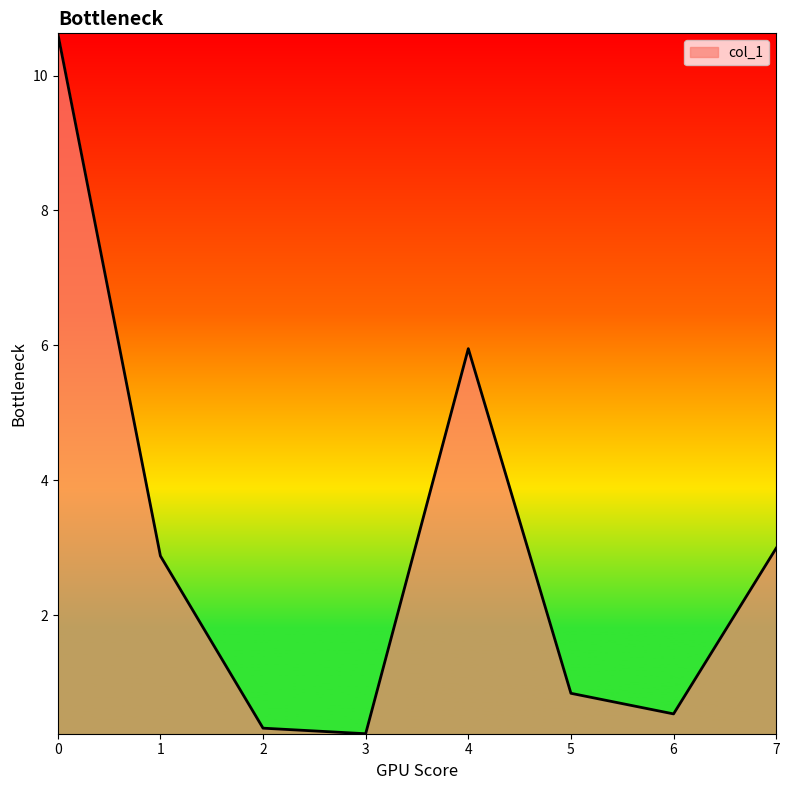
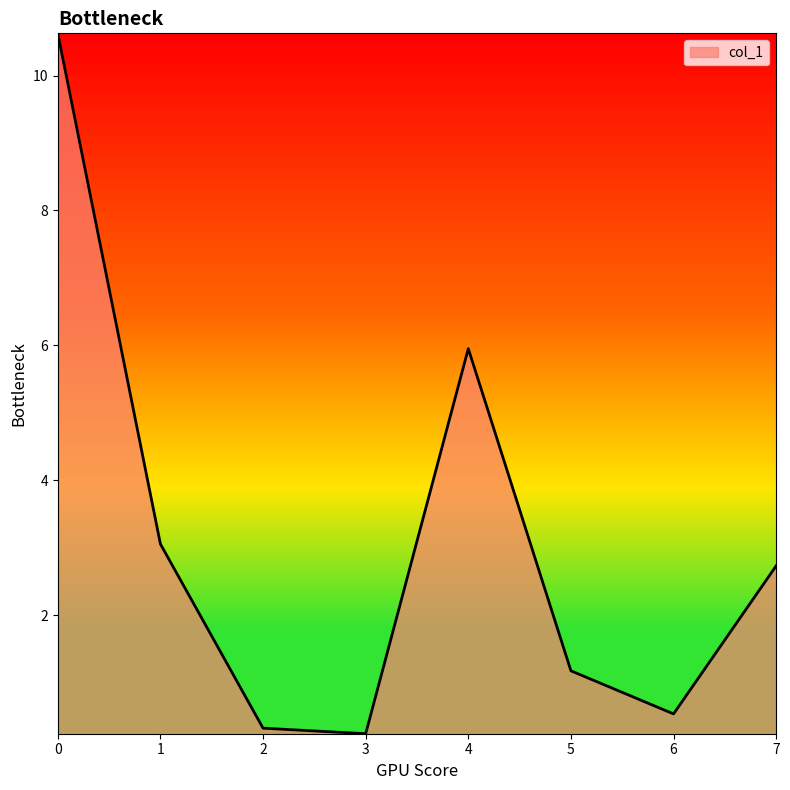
  {
    "0": 10.6,
-   "1": 2.9,
+   "1": 3.1,
    "2": 0.3,
    "3": 0.2,
    "4": 5.9,
-   "5": 0.8,
+   "5": 1.2,
    "6": 0.5,
-   "7": 3.0
+   "7": 2.7
  }
